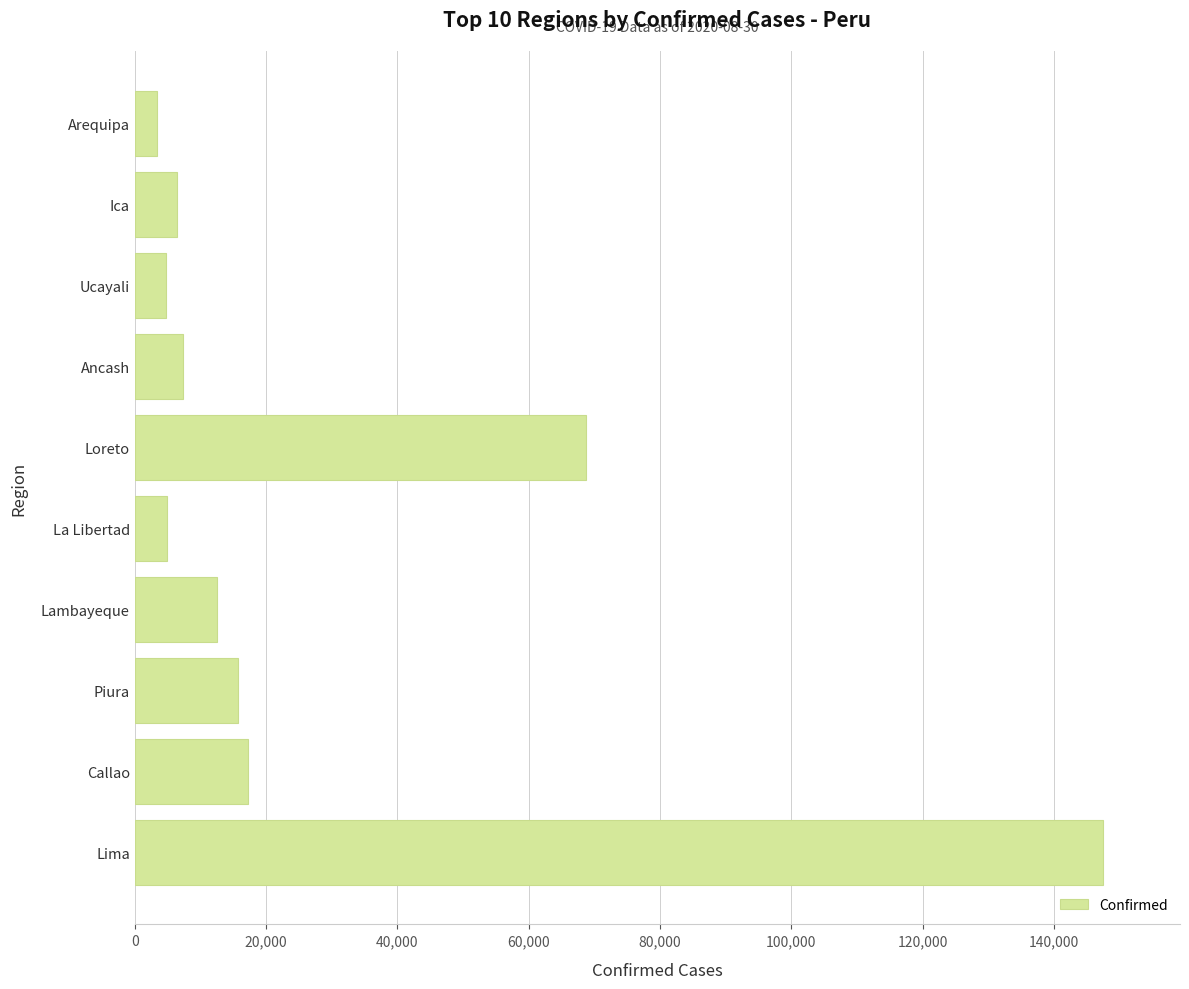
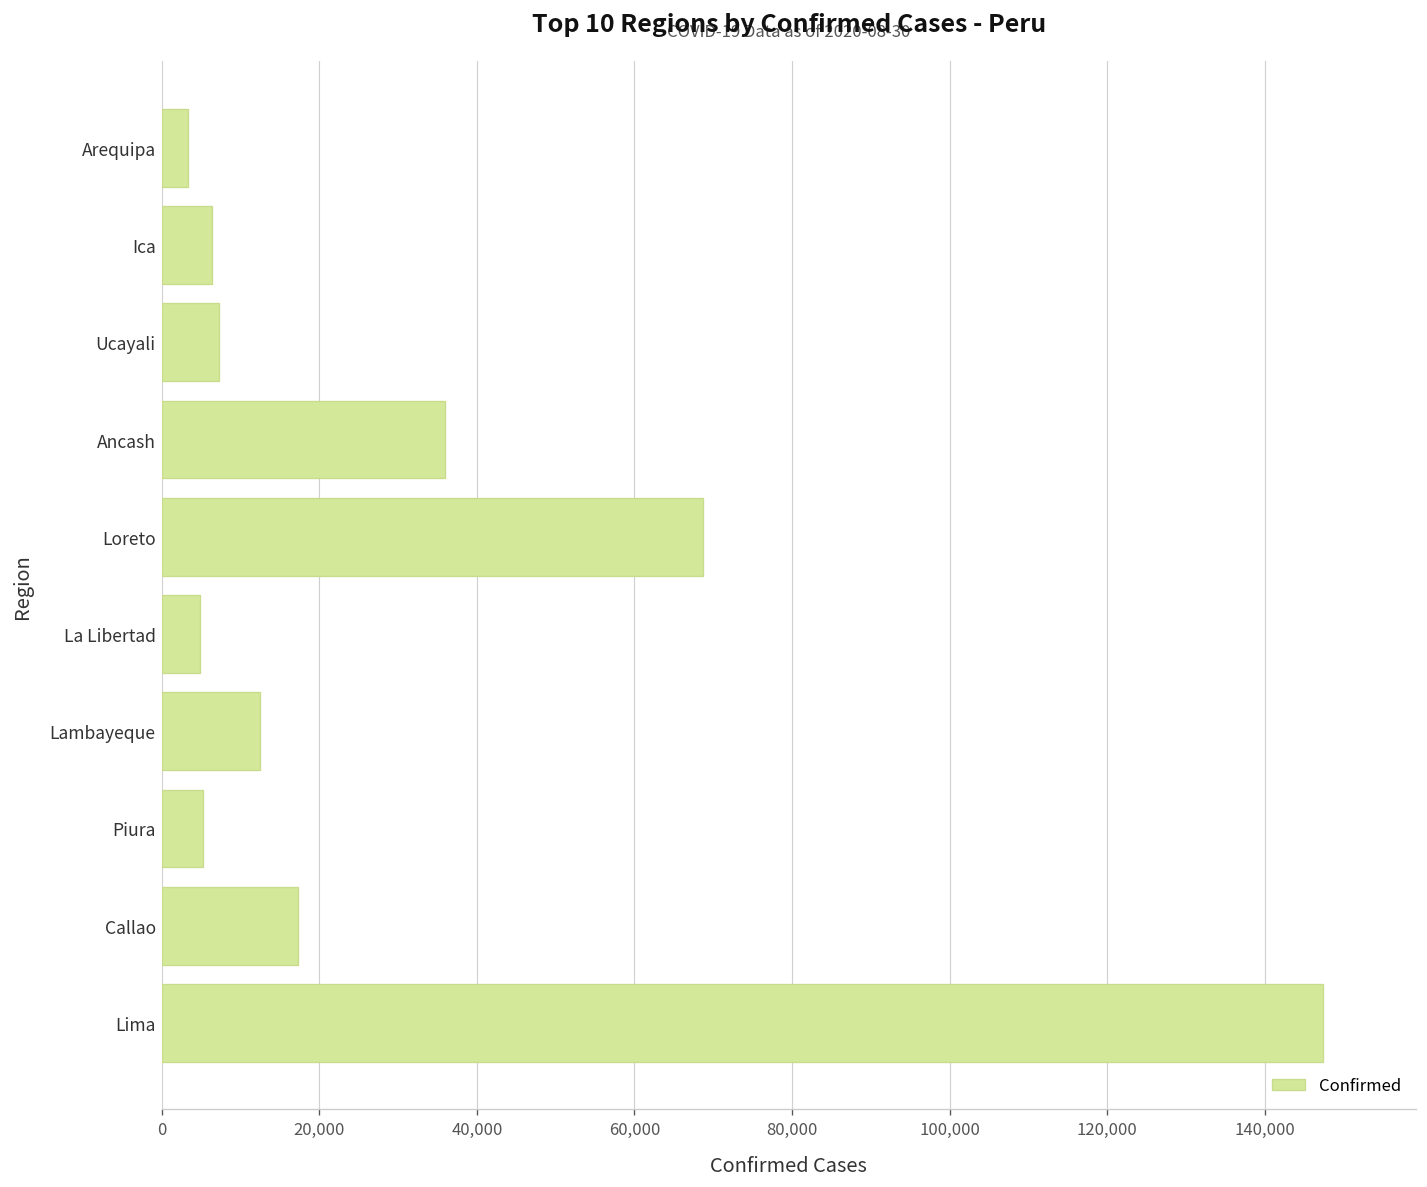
  {
    "Arequipa": "3,000",
    "Ica": "6,000",
-   "Ucayali": "5,000",
-   "Ancash": "7,000",
+   "Ucayali": "7,000",
+   "Ancash": "36,000",
    "Loreto": "69,000",
    "La Libertad": "5,000",
    "Lambayeque": "13,000",
-   "Piura": "16,000",
+   "Piura": "5,000",
    "Callao": "17,000",
    "Lima": "147,000"
  }
